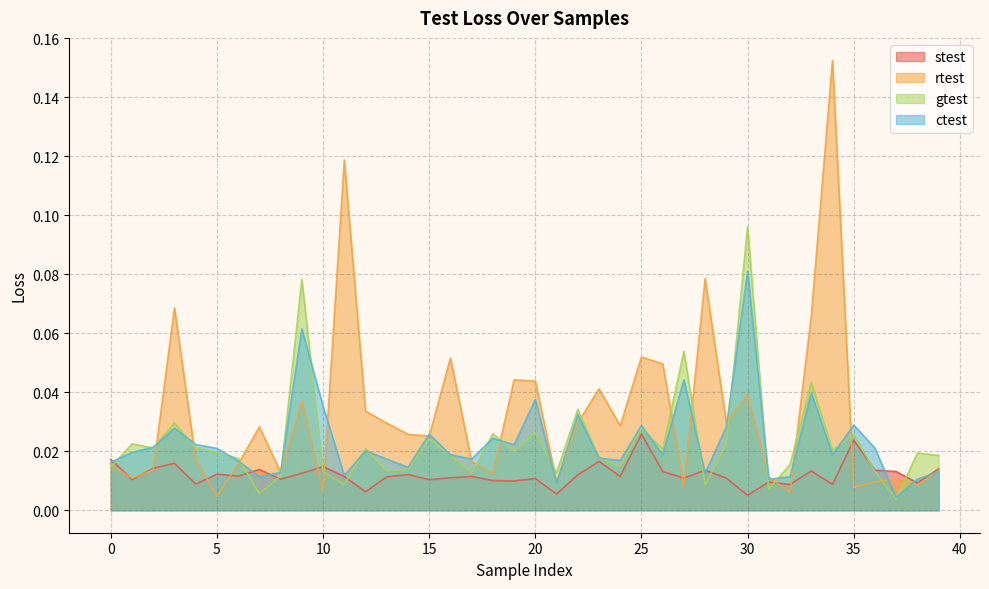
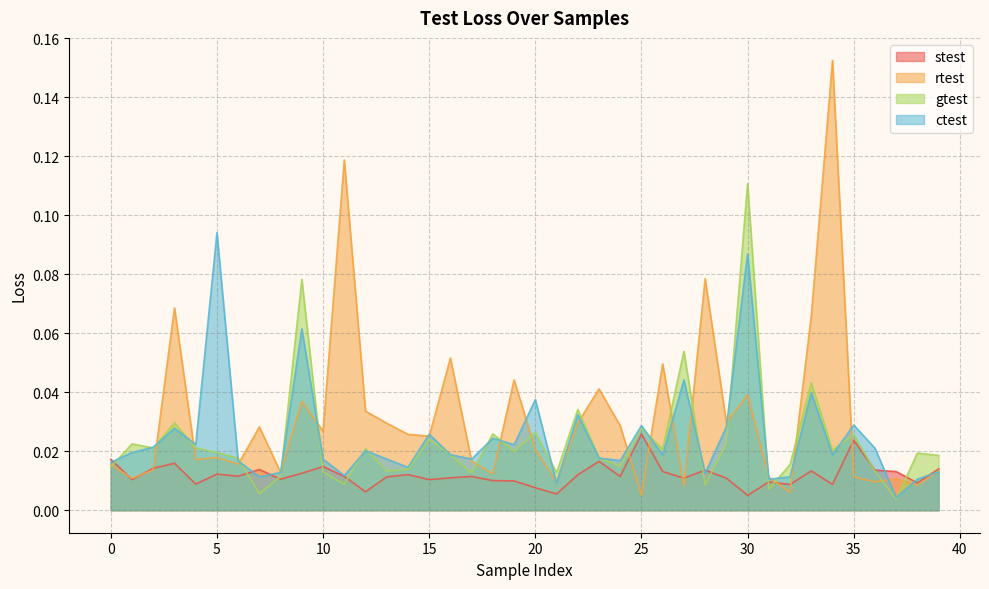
  {
    "stest": {
      "0": 0.017,
      "5": 0.012,
      "10": 0.015,
      "15": 0.010,
-     "20": 0.011,
+     "20": 0.008,
      "25": 0.026,
      "30": 0.005,
      "35": 0.024
    },
    "rtest": {
-     "5": 0.005,
-     "10": 0.006,
-     "20": 0.044,
-     "25": 0.052,
+     "5": 0.018,
+     "10": 0.027,
+     "20": 0.021,
+     "25": 0.005,
      "30": 0.039,
-     "35": 0.008
+     "35": 0.011
    },
    "gtest": {
      "0": 0.015,
      "5": 0.020,
      "10": 0.013,
      "15": 0.024,
      "20": 0.026,
      "25": 0.028,
-     "30": 0.096,
+     "30": 0.111,
      "35": 0.026
    },
    "ctest": {
-     "5": 0.021,
-     "10": 0.035,
+     "5": 0.094,
+     "10": 0.017,
      "20": 0.038,
      "25": 0.029,
-     "30": 0.081,
+     "30": 0.087,
      "35": 0.029
    }
  }
